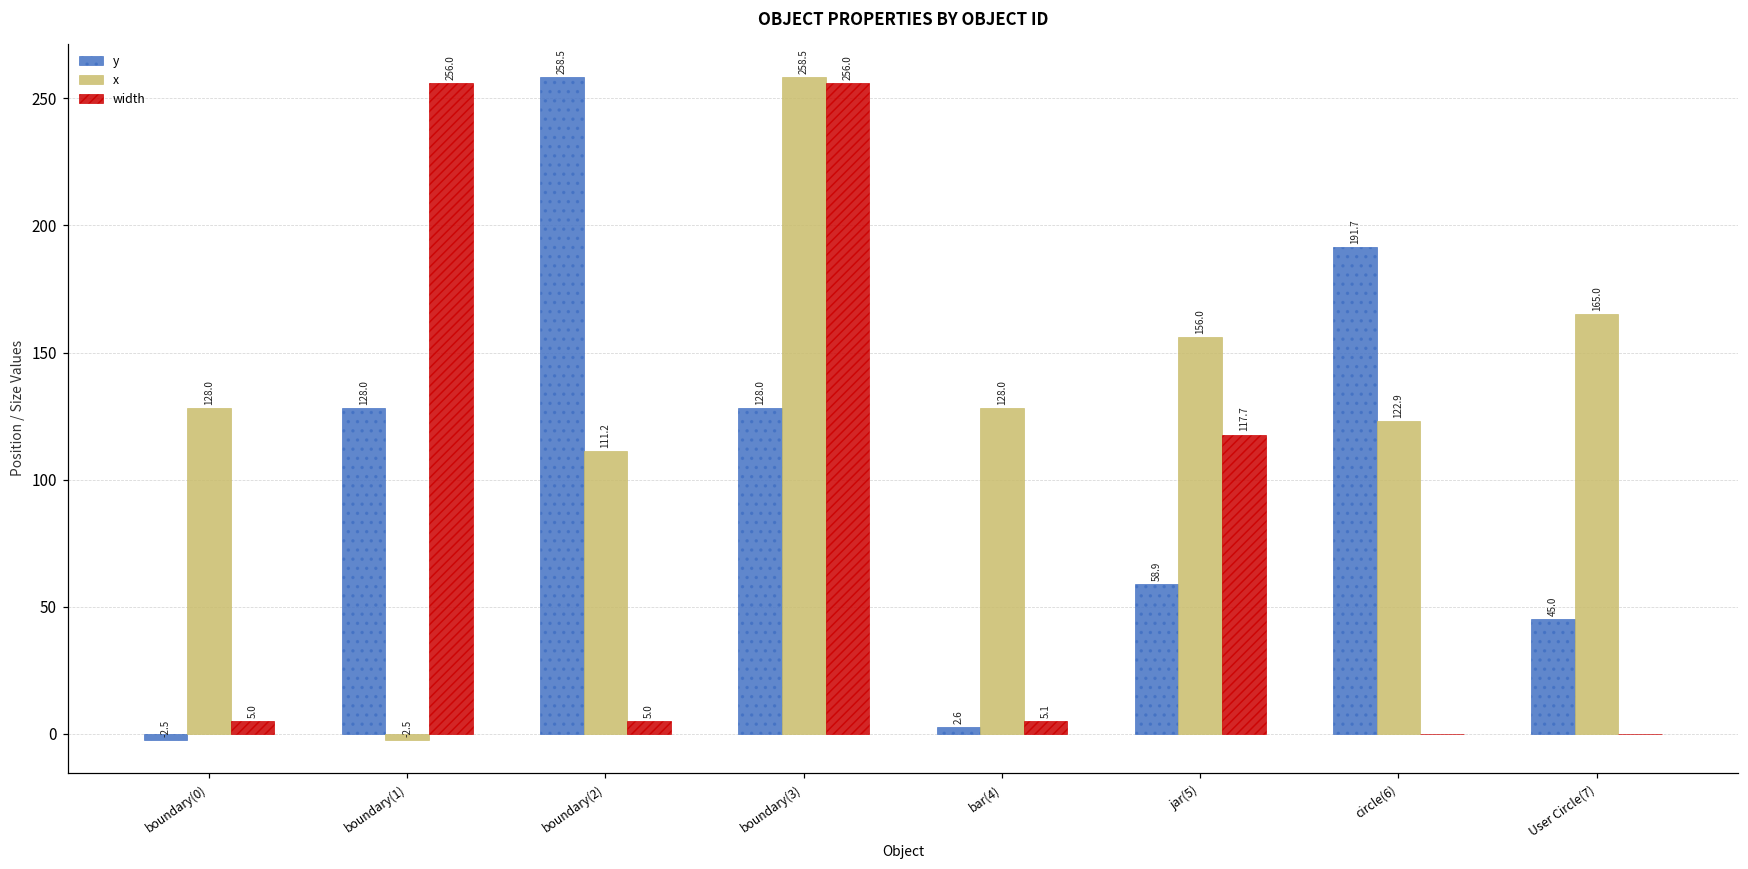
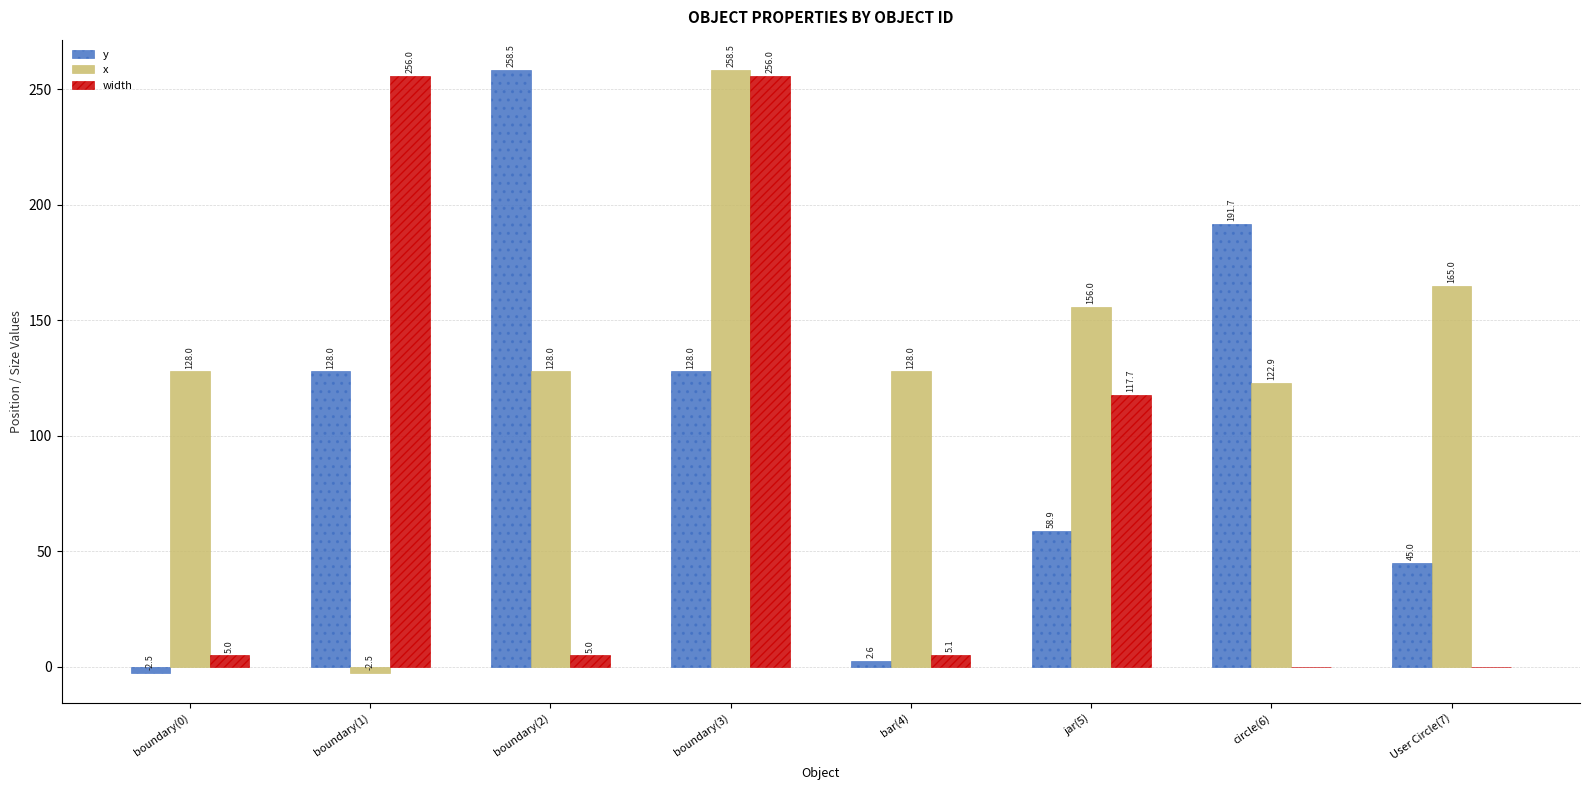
  {
    "y": {
      "boundary(0)": -2.5,
      "boundary(1)": 128.0,
      "boundary(2)": 258.5,
      "boundary(3)": 128.0,
      "bar(4)": 2.6,
      "jar(5)": 58.9,
      "circle(6)": 191.7,
      "User Circle(7)": 45.0
    },
    "x": {
      "boundary(0)": 128.0,
      "boundary(1)": -2.5,
-     "boundary(2)": 111.2,
+     "boundary(2)": 128.0,
      "boundary(3)": 258.5,
      "bar(4)": 128.0,
      "jar(5)": 156.0,
      "circle(6)": 122.9,
      "User Circle(7)": 165.0
    },
    "width": {
      "boundary(0)": 5.0,
      "boundary(1)": 256.0,
      "boundary(2)": 5.0,
      "boundary(3)": 256.0,
      "bar(4)": 5.1,
      "jar(5)": 117.7
    }
  }
